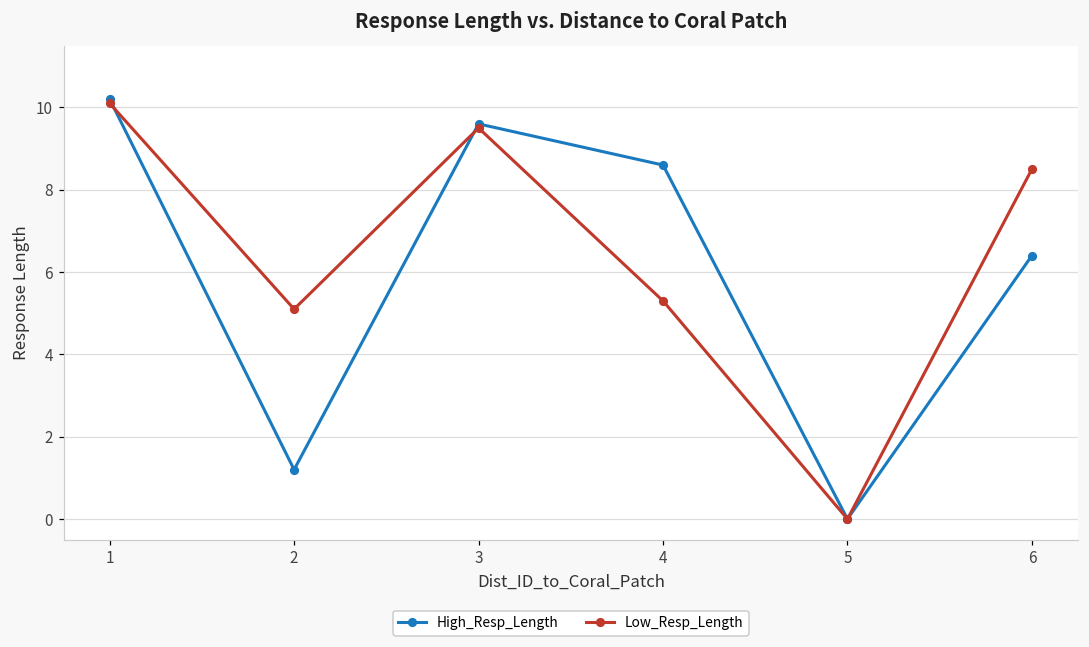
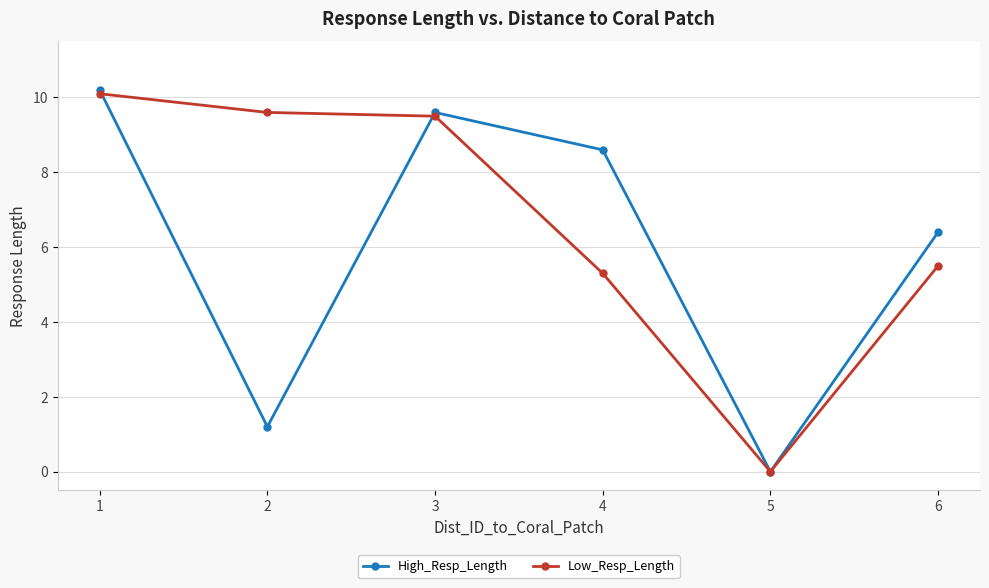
  {
    "High_Resp_Length": {
      "1": 10.2,
      "2": 1.2,
      "3": 9.6,
      "4": 8.6,
      "6": 6.4
    },
    "Low_Resp_Length": {
      "1": 10.1,
-     "2": 5.1,
+     "2": 9.6,
      "3": 9.5,
      "4": 5.3,
-     "6": 8.5
+     "6": 5.5
    }
  }
